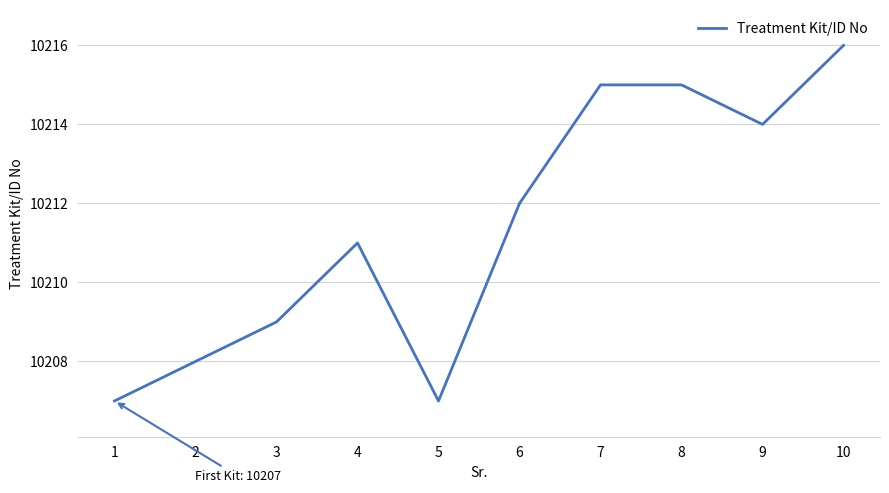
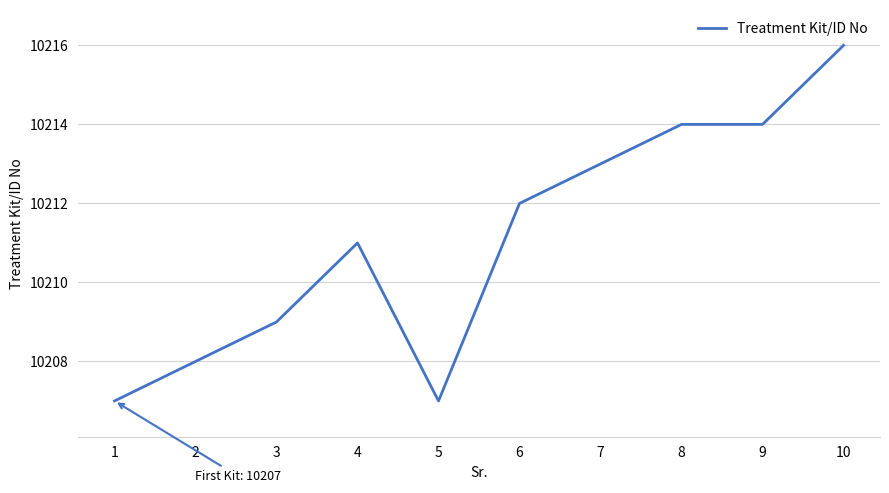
  {
    "2": 10208,
    "3": 10209,
    "4": 10211,
    "5": 10207,
    "6": 10212,
-   "7": 10215,
-   "8": 10215,
+   "7": 10213,
+   "8": 10214,
    "9": 10214,
    "10": 10216
  }
